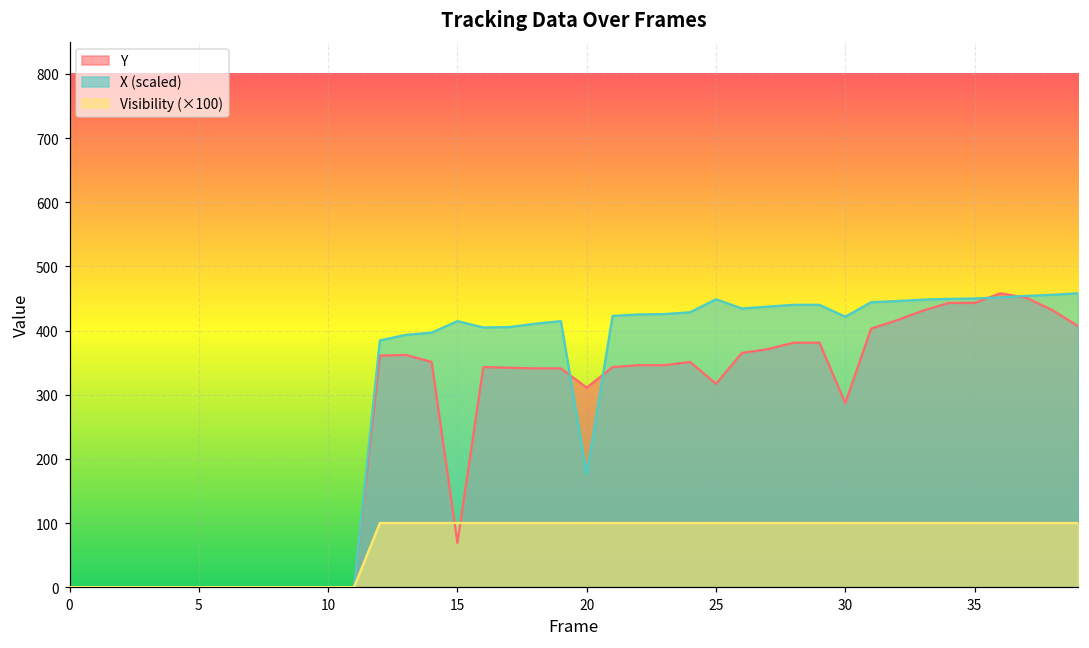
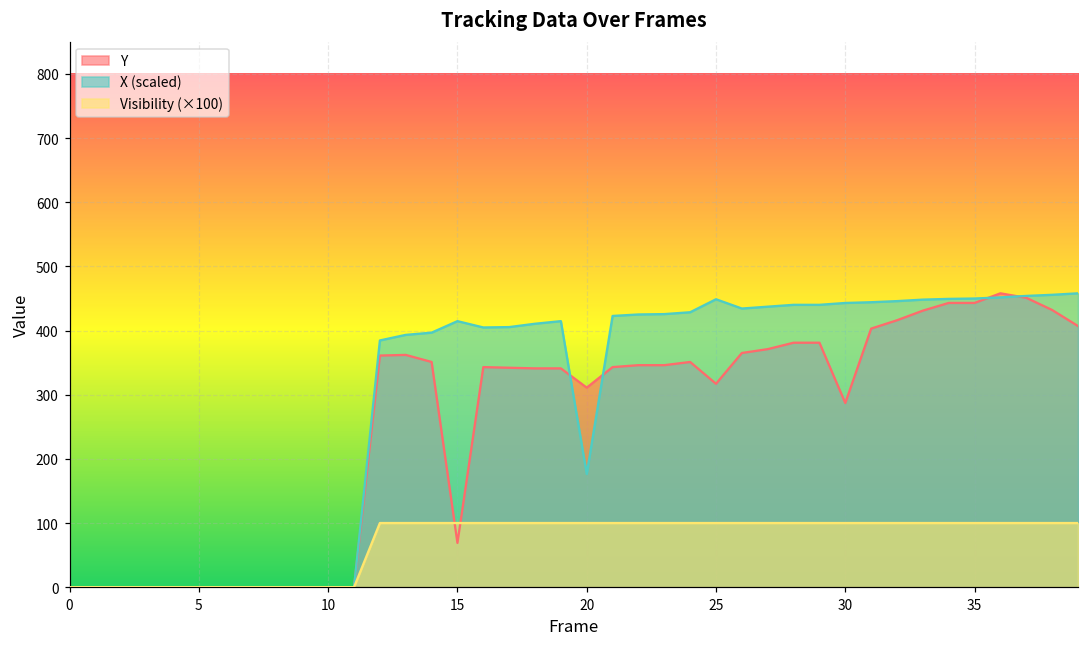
  {
    "Y": {
      "15": 70,
      "20": 310,
      "25": 320,
      "30": 290,
      "35": 440
    },
    "X (scaled)": {
      "15": 410,
      "20": 180,
      "25": 450,
-     "30": 420,
+     "30": 440,
      "35": 450
    },
    "Visibility (×100)": {
      "15": 100,
      "20": 100,
      "25": 100,
      "30": 100,
      "35": 100
    }
  }
